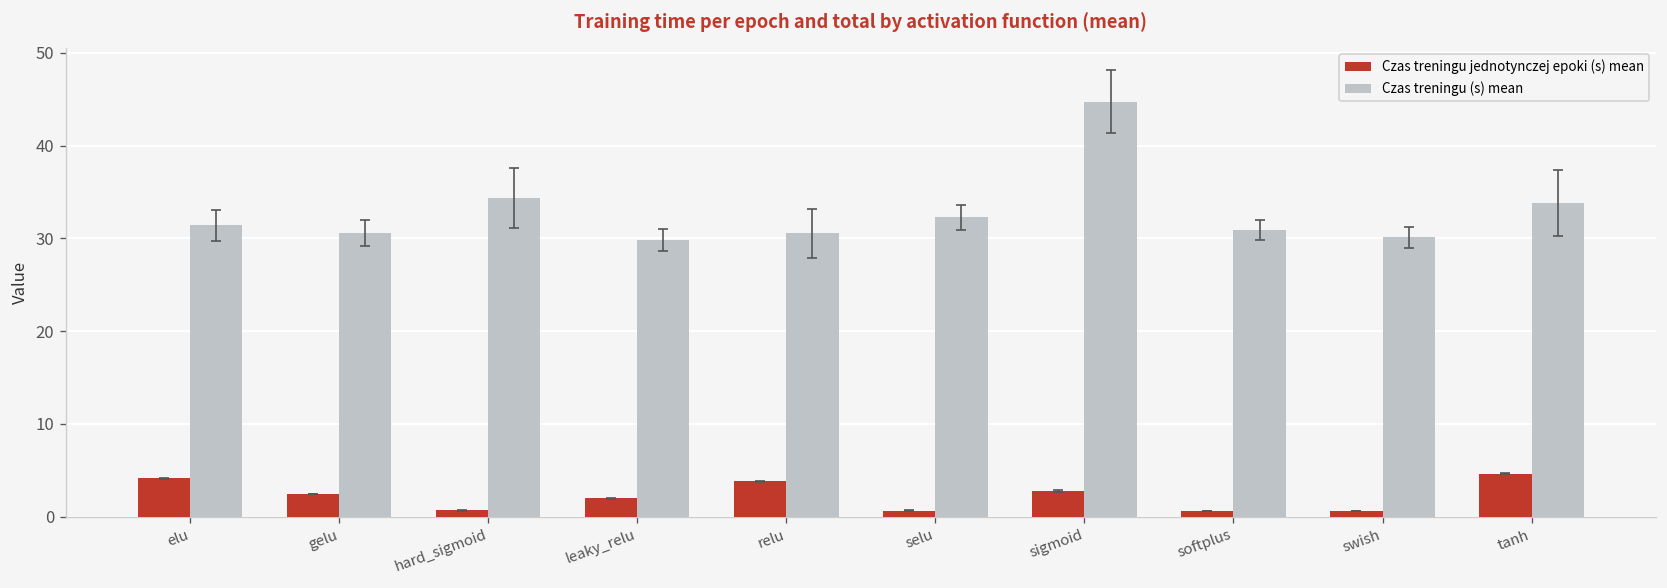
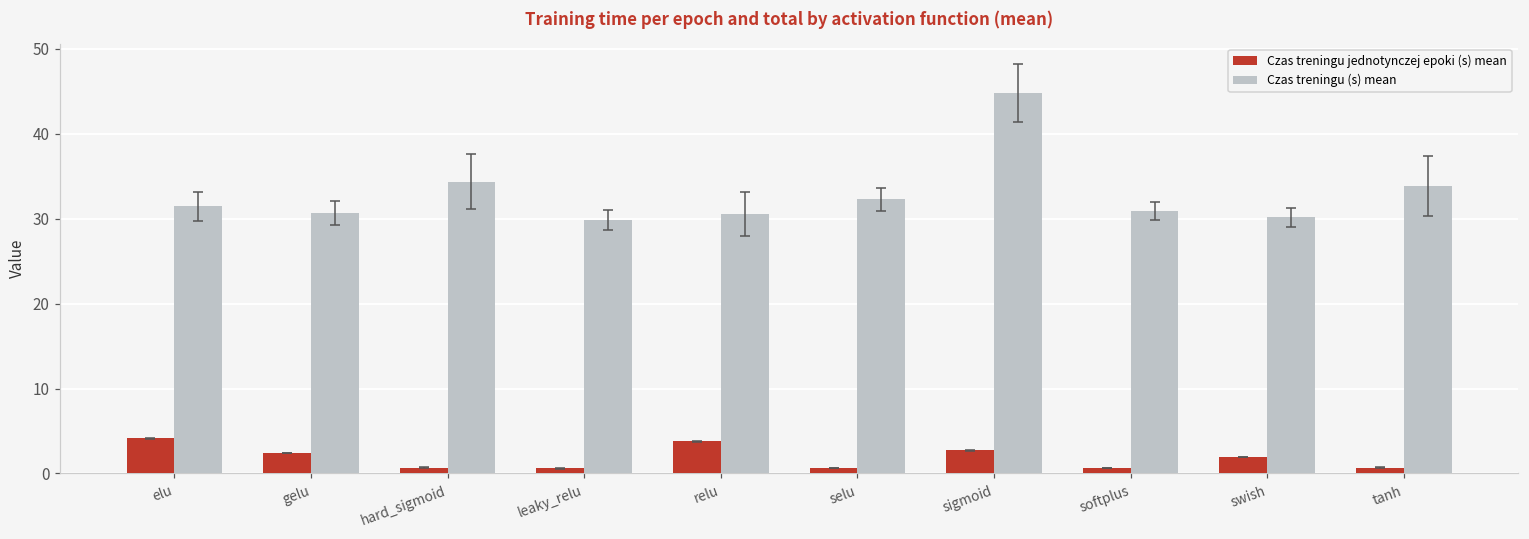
  {
    "Czas treningu jednotynczej epoki (s) mean": {
      "elu": 4,
      "gelu": 2,
      "hard_sigmoid": 1,
-     "leaky_relu": 2,
+     "leaky_relu": 1,
      "relu": 4,
      "selu": 1,
      "sigmoid": 3,
      "softplus": 1,
-     "swish": 1,
-     "tanh": 5
+     "swish": 2,
+     "tanh": 1
    },
    "Czas treningu (s) mean": {
      "elu": 31,
      "gelu": 31,
      "hard_sigmoid": 34,
      "leaky_relu": 30,
      "relu": 31,
      "selu": 32,
      "sigmoid": 45,
      "softplus": 31,
      "swish": 30,
      "tanh": 34
    }
  }
